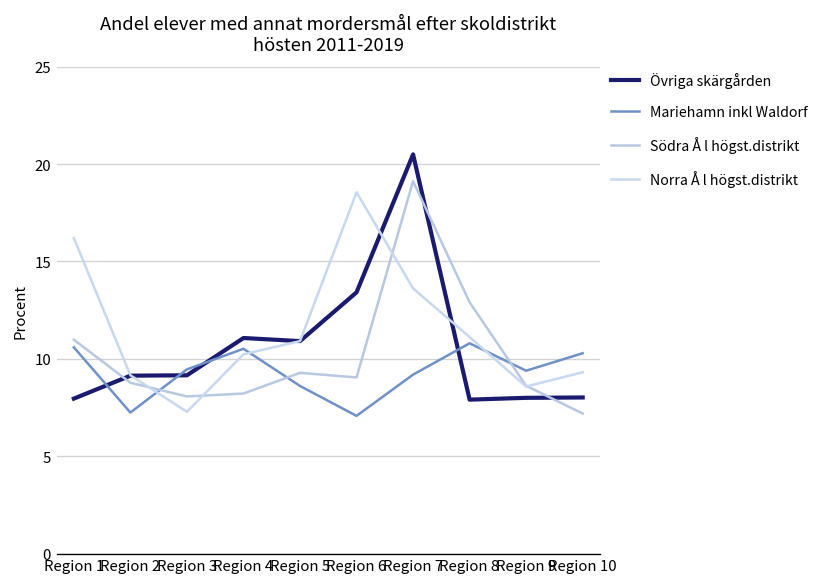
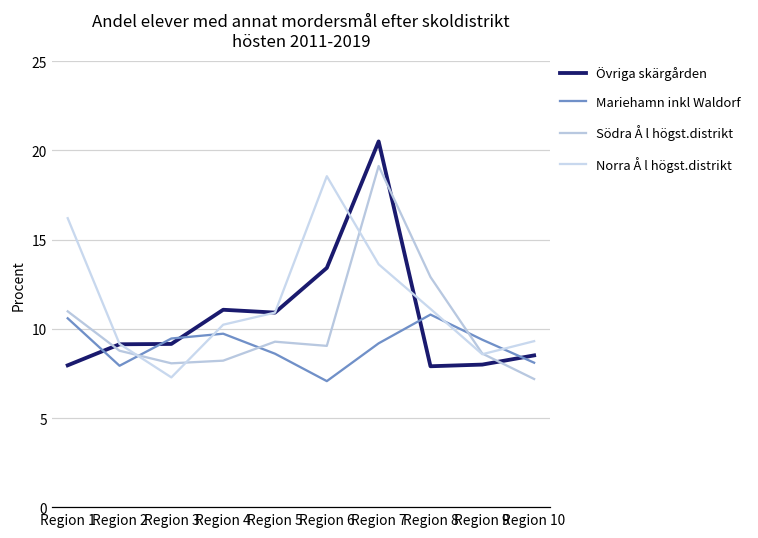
  {
    "Övriga skärgården": {
      "Region 1": 8.0,
      "Region 3": 9.2,
      "Region 4": 11.1,
      "Region 6": 13.4,
      "Region 7": 20.5,
      "Region 8": 7.9,
      "Region 9": 8.0,
-     "Region 10": 8.0
+     "Region 10": 8.5
    },
    "Mariehamn inkl Waldorf": {
      "Region 1": 10.6,
-     "Region 2": 7.2,
+     "Region 2": 7.9,
      "Region 3": 9.5,
-     "Region 4": 10.5,
+     "Region 4": 9.7,
      "Region 5": 8.6,
      "Region 6": 7.1,
      "Region 7": 9.2,
      "Region 8": 10.8,
      "Region 9": 9.4,
-     "Region 10": 10.3
+     "Region 10": 8.1
    }
  }
